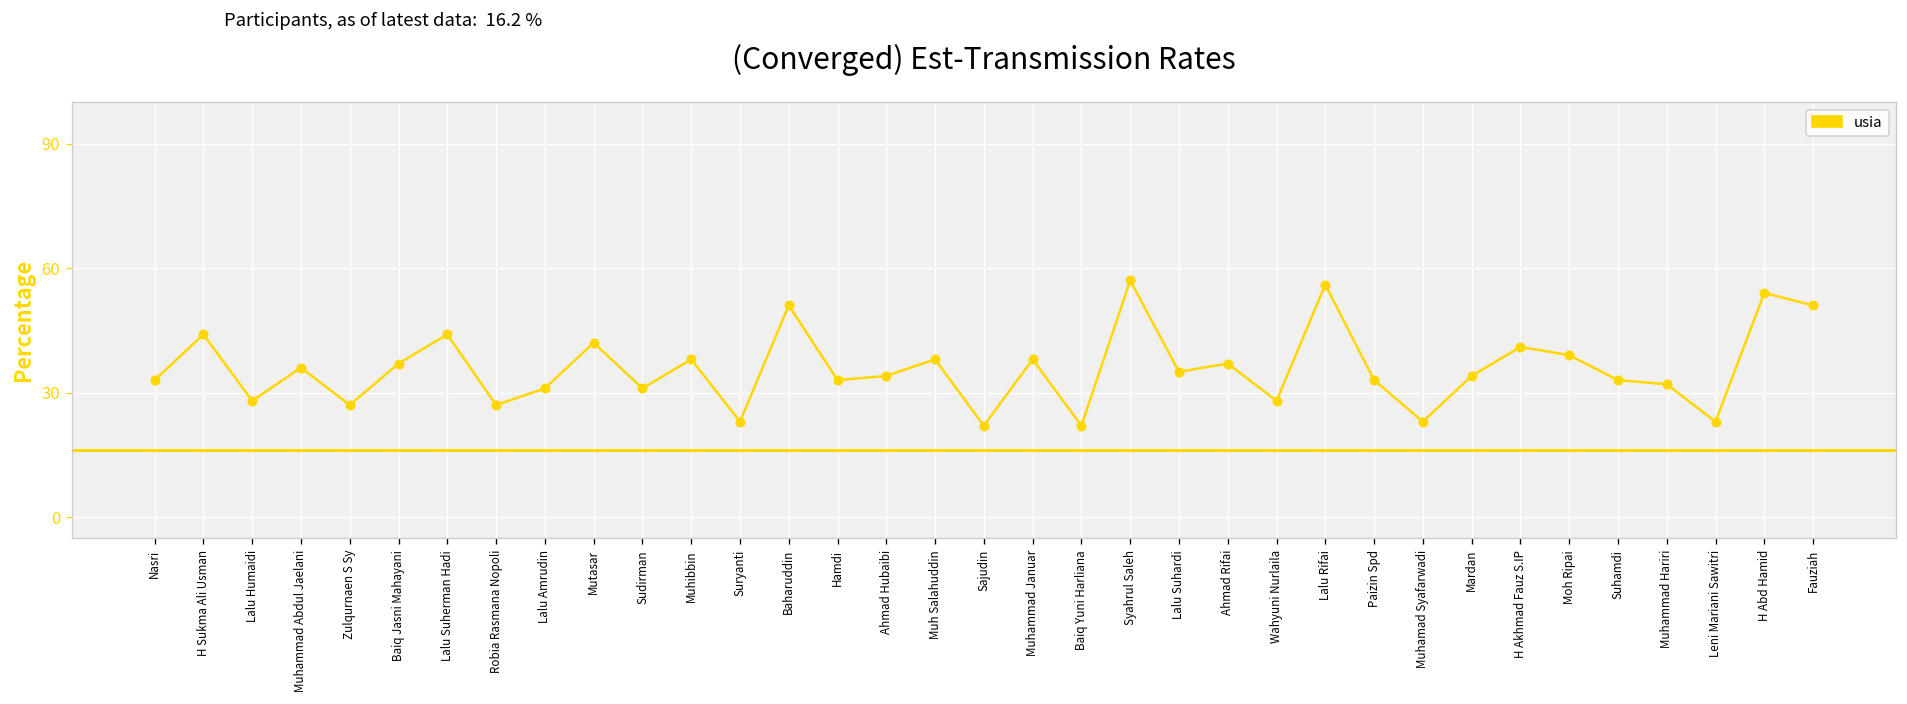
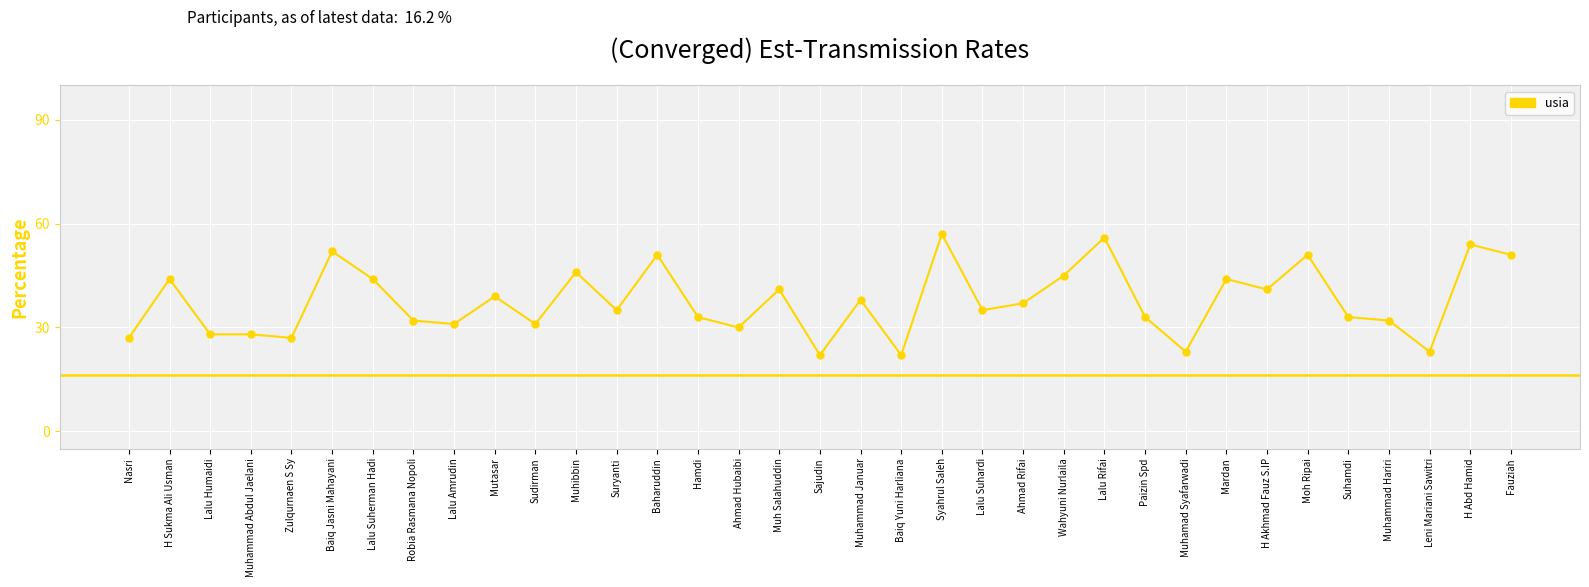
  {
-   "Nasri": 33,
+   "Nasri": 27,
    "H Sukma Ali Usman": 44,
    "Lalu Humaidi": 28,
-   "Muhammad Abdul Jaelani": 36,
+   "Muhammad Abdul Jaelani": 28,
    "Zulqurnaen S Sy": 27,
-   "Baiq Jasni Mahayani": 37,
+   "Baiq Jasni Mahayani": 52,
    "Lalu Suherman Hadi": 44,
-   "Robia Rasmana Nopoli": 27,
+   "Robia Rasmana Nopoli": 32,
    "Lalu Amrudin": 31,
-   "Mutasar": 42,
+   "Mutasar": 39,
    "Sudirman": 31,
-   "Muhibbin": 38,
-   "Suryanti": 23,
+   "Muhibbin": 46,
+   "Suryanti": 35,
    "Baharuddin": 51,
    "Hamdi": 33,
-   "Ahmad Hubaibi": 34,
-   "Muh Salahuddin": 38,
+   "Ahmad Hubaibi": 30,
+   "Muh Salahuddin": 41,
    "Sajudin": 22,
    "Muhammad Januar": 38,
    "Baiq Yuni Harliana": 22,
    "Syahrul Saleh": 57,
    "Lalu Suhardi": 35,
    "Ahmad Rifai": 37,
-   "Wahyuni Nurlaila": 28,
+   "Wahyuni Nurlaila": 45,
    "Lalu Rifai": 56,
    "Paizin Spd": 33,
    "Muhamad Syafarwadi": 23,
-   "Mardan": 34,
+   "Mardan": 44,
    "H Akhmad Fauz S.IP": 41,
-   "Moh Ripai": 39,
+   "Moh Ripai": 51,
    "Suhamdi": 33,
    "Muhammad Hariri": 32,
    "Leni Mariani Sawitri": 23,
    "H Abd Hamid": 54,
    "Fauziah": 51
  }
